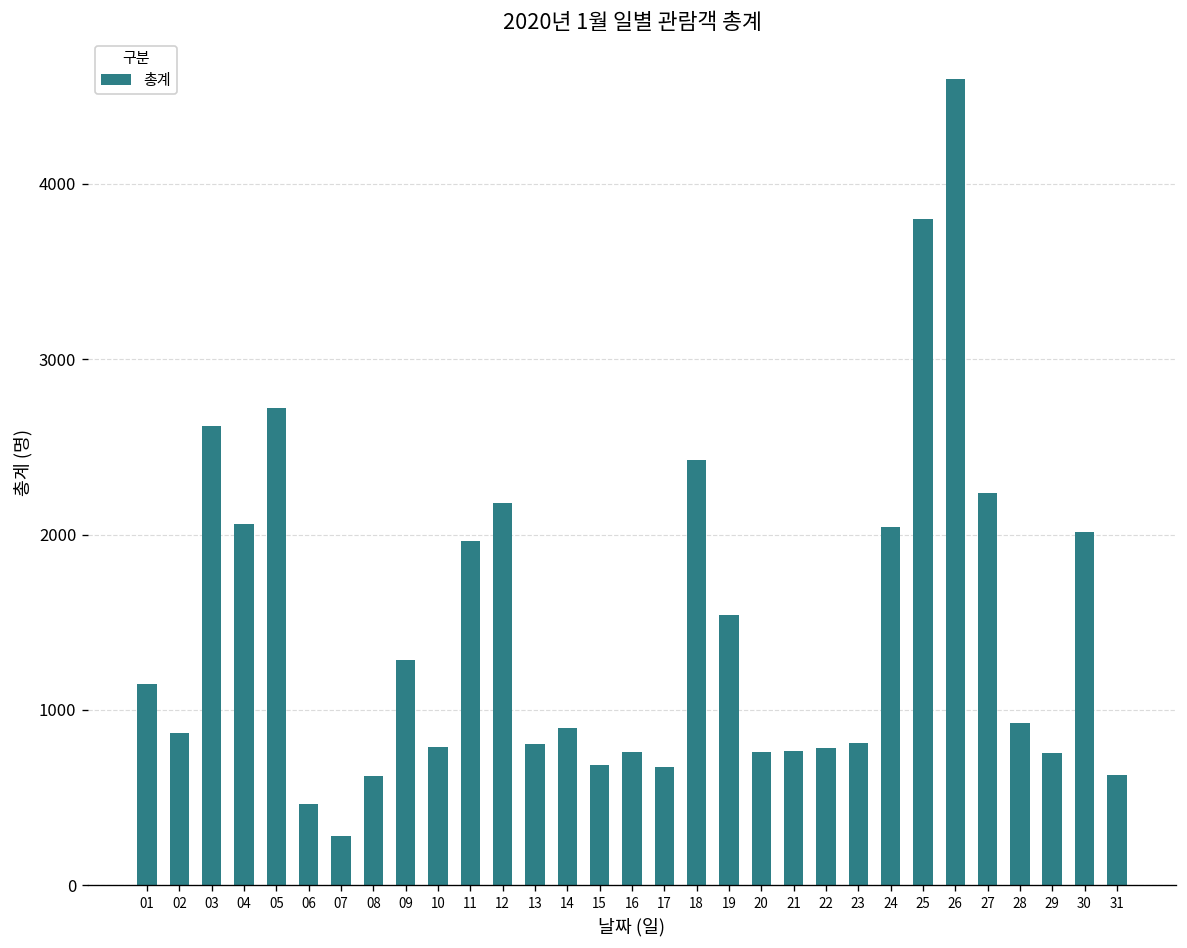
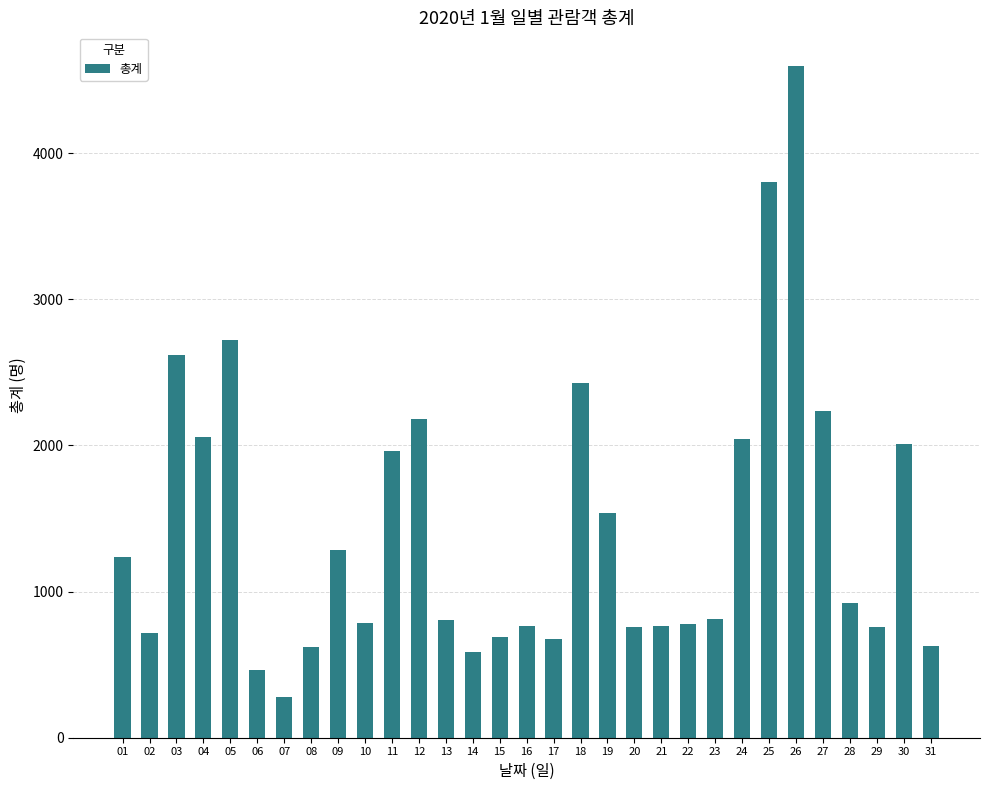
  {
-   "01": 1150,
-   "02": 870,
+   "01": 1240,
+   "02": 720,
    "03": 2620,
    "04": 2060,
    "05": 2720,
    "06": 470,
    "07": 280,
    "08": 620,
    "09": 1280,
    "10": 790,
    "11": 1960,
    "12": 2180,
    "13": 810,
-   "14": 900,
+   "14": 590,
    "15": 690,
    "16": 760,
    "17": 670,
    "18": 2430,
    "19": 1540,
    "20": 760,
    "21": 760,
    "22": 780,
    "23": 810,
    "24": 2040,
    "25": 3800,
    "26": 4600,
    "27": 2240,
    "28": 930,
    "29": 760,
    "30": 2010,
    "31": 630
  }
